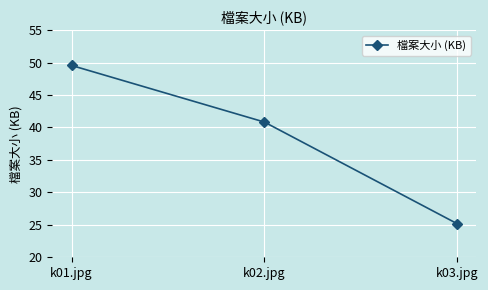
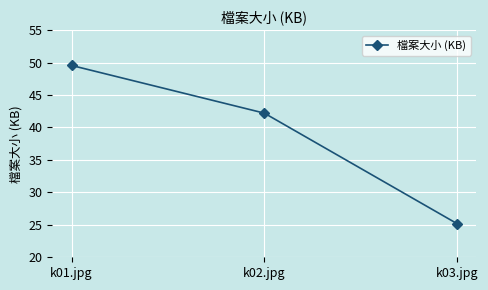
  {
    "k01.jpg": 50,
-   "k02.jpg": 41,
+   "k02.jpg": 42,
    "k03.jpg": 25
  }
